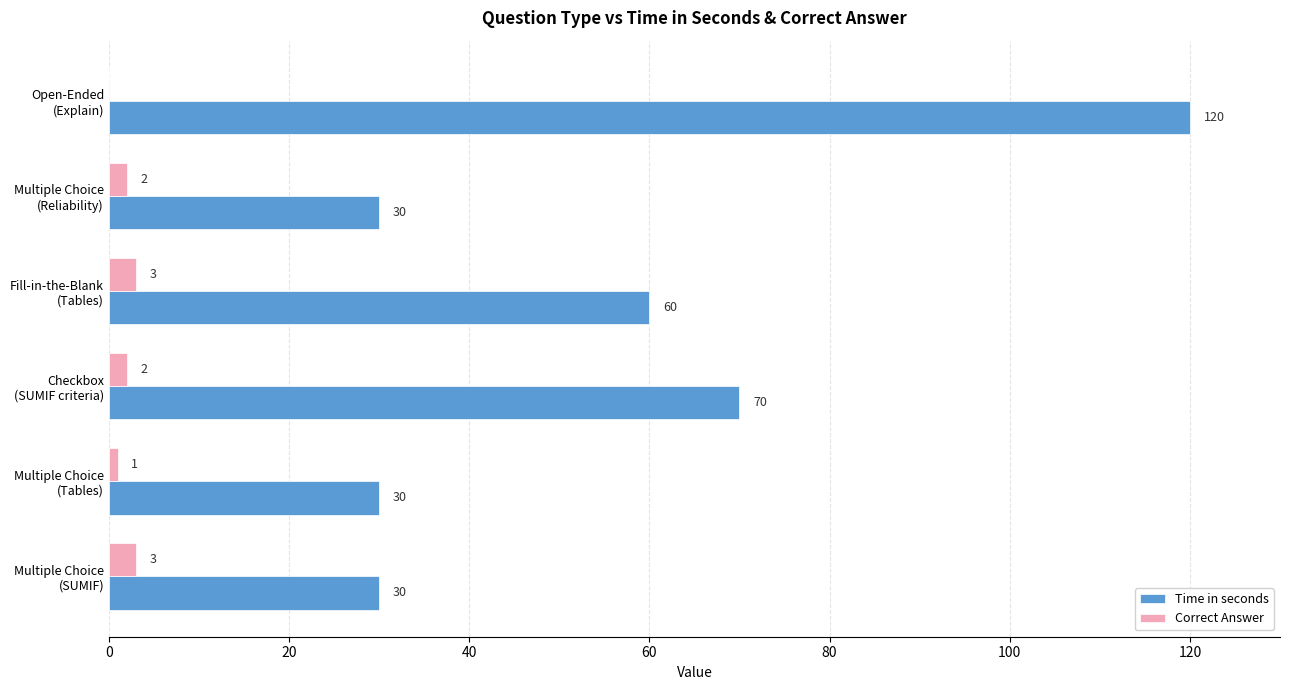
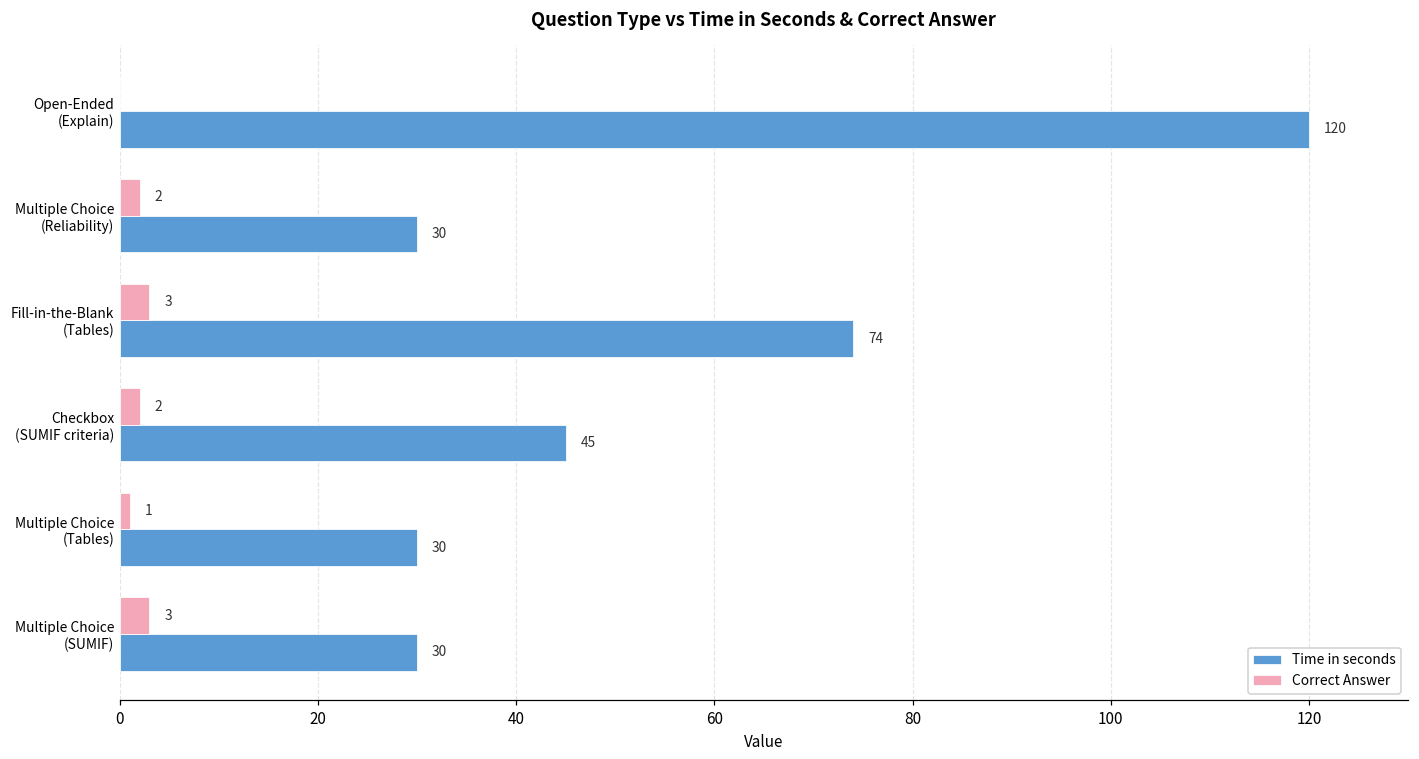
  {
    "Time in seconds": {
      "Open-Ended (Explain)": 120,
      "Multiple Choice (Reliability)": 30,
-     "Fill-in-the-Blank (Tables)": 60,
-     "Checkbox (SUMIF criteria)": 70,
+     "Fill-in-the-Blank (Tables)": 74,
+     "Checkbox (SUMIF criteria)": 45,
      "Multiple Choice (Tables)": 30,
      "Multiple Choice (SUMIF)": 30
    },
    "Correct Answer": {
      "Multiple Choice (Reliability)": 2,
      "Fill-in-the-Blank (Tables)": 3,
      "Checkbox (SUMIF criteria)": 2,
      "Multiple Choice (Tables)": 1,
      "Multiple Choice (SUMIF)": 3
    }
  }
